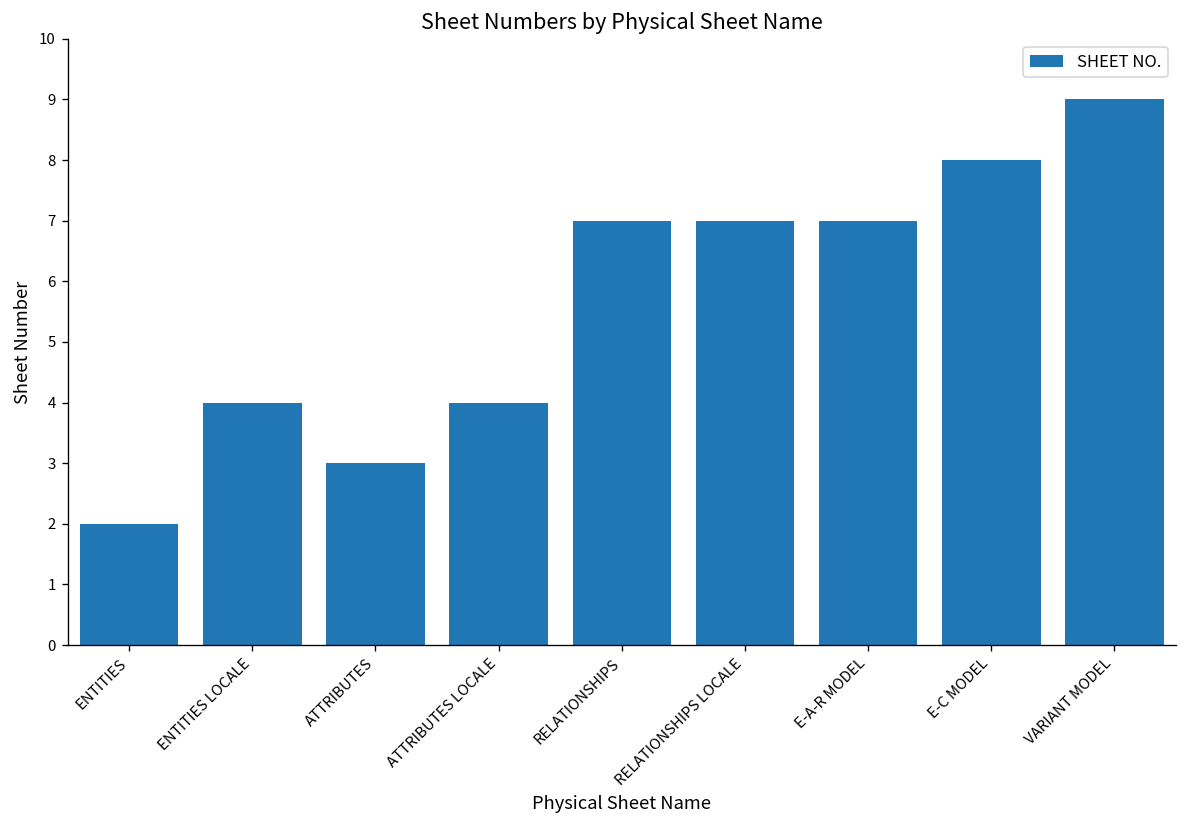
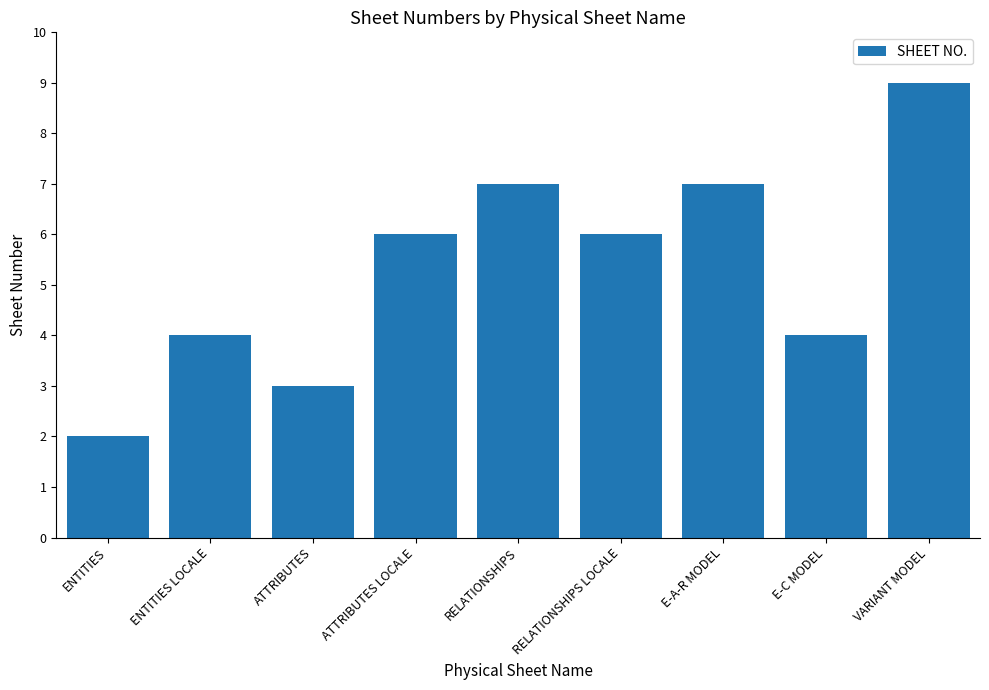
  {
    "ENTITIES": 2,
    "ENTITIES LOCALE": 4,
    "ATTRIBUTES": 3,
-   "ATTRIBUTES LOCALE": 4,
+   "ATTRIBUTES LOCALE": 6,
    "RELATIONSHIPS": 7,
-   "RELATIONSHIPS LOCALE": 7,
+   "RELATIONSHIPS LOCALE": 6,
    "E-A-R MODEL": 7,
-   "E-C MODEL": 8,
+   "E-C MODEL": 4,
    "VARIANT MODEL": 9
  }
